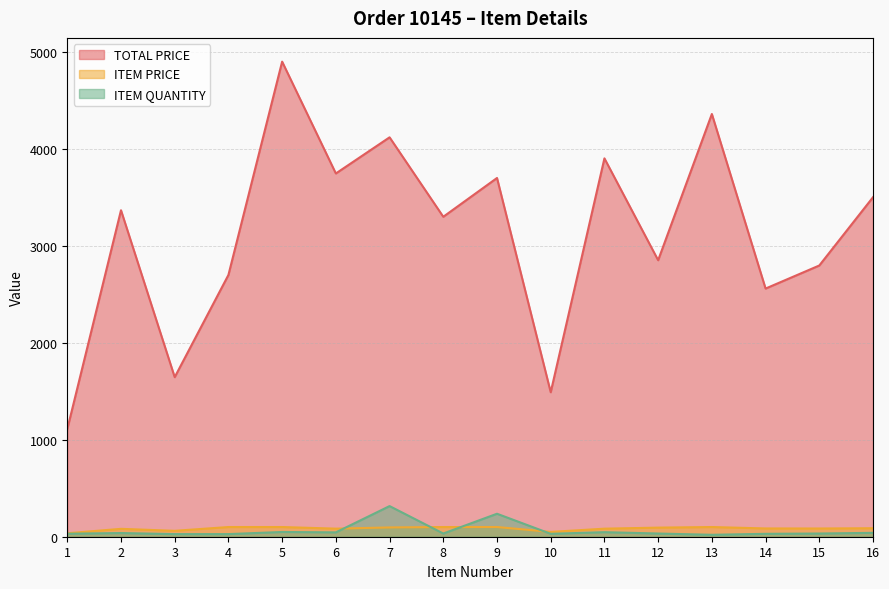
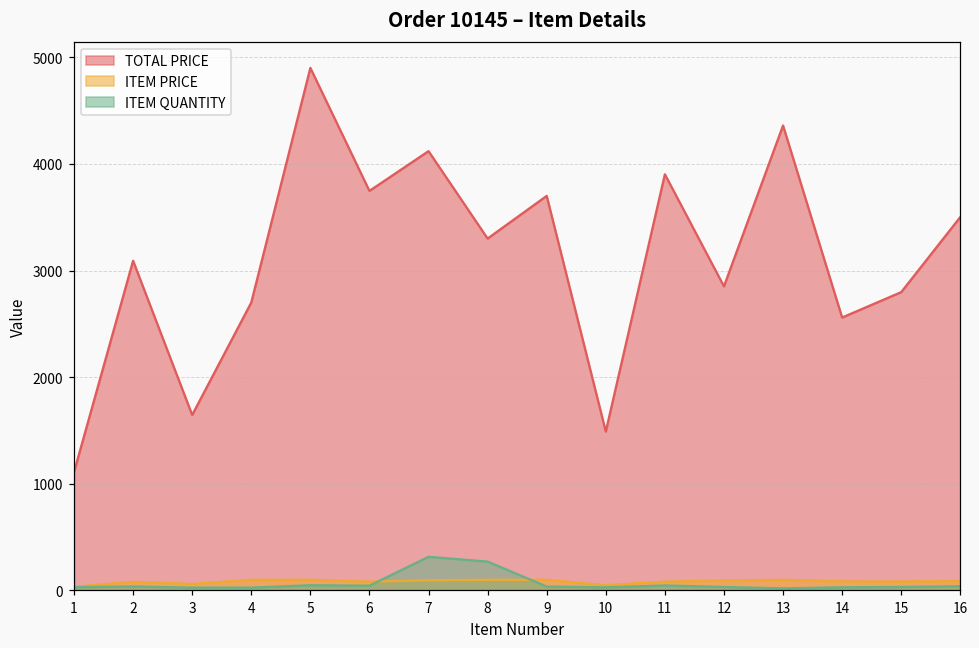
  {
    "TOTAL PRICE": {
      "1": 1100,
-     "2": 3400,
+     "2": 3100,
      "3": 1600,
      "4": 2700,
      "5": 4900,
      "6": 3700,
      "7": 4100,
      "8": 3300,
      "9": 3700,
      "10": 1500,
      "11": 3900,
      "12": 2900,
      "13": 4400,
      "14": 2600,
      "15": 2800,
      "16": 3500
    },
    "ITEM PRICE": {
      "2": 100,
      "3": 100,
      "4": 100,
      "5": 100,
      "6": 100,
      "7": 100,
      "8": 100,
      "9": 100,
      "11": 100,
      "12": 100,
      "13": 100,
      "14": 100,
      "15": 100,
      "16": 100
    },
    "ITEM QUANTITY": {
      "2": 0,
      "3": 0,
      "4": 0,
      "5": 0,
      "6": 0,
      "7": 300,
-     "8": 0,
-     "9": 200,
+     "8": 300,
+     "9": 0,
      "11": 0,
      "12": 0,
      "13": 0,
      "14": 0,
      "15": 0,
      "16": 0
    }
  }
